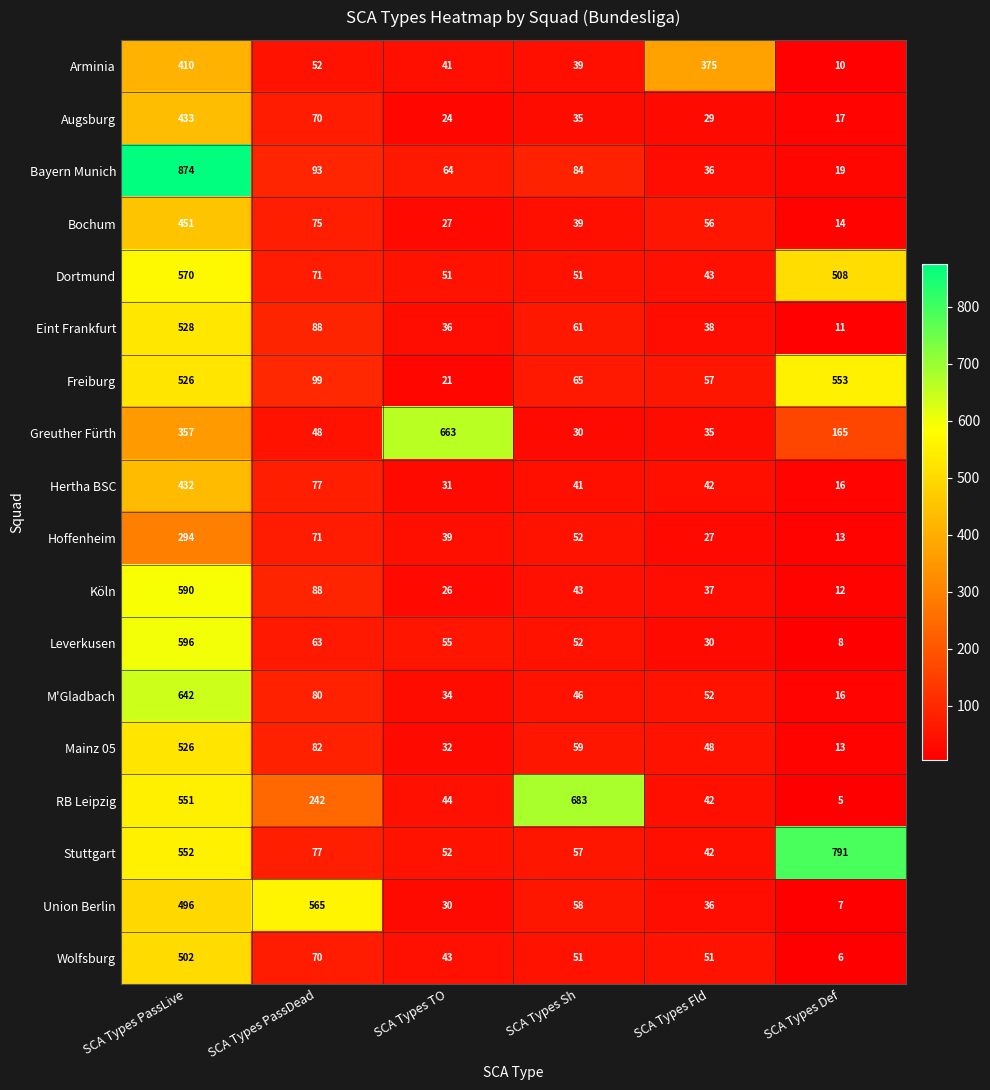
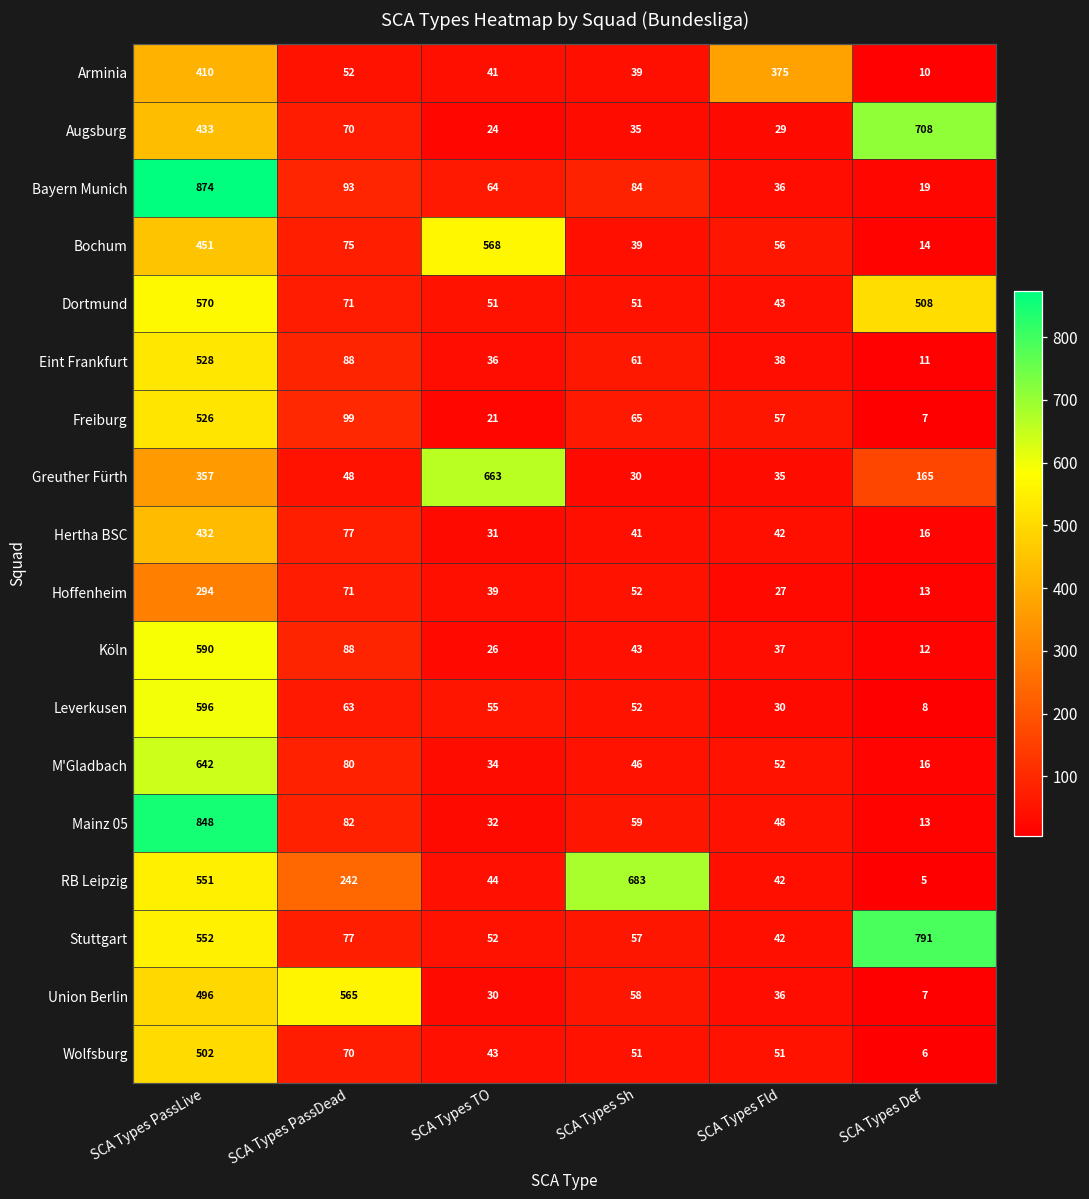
  {
    "Arminia": {
      "SCA Types PassLive": 410,
      "SCA Types PassDead": 52,
      "SCA Types TO": 41,
      "SCA Types Sh": 39,
      "SCA Types Fld": 375,
      "SCA Types Def": 10
    },
    "Augsburg": {
      "SCA Types PassLive": 433,
      "SCA Types PassDead": 70,
      "SCA Types TO": 24,
      "SCA Types Sh": 35,
      "SCA Types Fld": 29,
-     "SCA Types Def": 17
+     "SCA Types Def": 708
    },
    "Bayern Munich": {
      "SCA Types PassLive": 874,
      "SCA Types PassDead": 93,
      "SCA Types TO": 64,
      "SCA Types Sh": 84,
      "SCA Types Fld": 36,
      "SCA Types Def": 19
    },
    "Bochum": {
      "SCA Types PassLive": 451,
      "SCA Types PassDead": 75,
-     "SCA Types TO": 27,
+     "SCA Types TO": 568,
      "SCA Types Sh": 39,
      "SCA Types Fld": 56,
      "SCA Types Def": 14
    },
    "Dortmund": {
      "SCA Types PassLive": 570,
      "SCA Types PassDead": 71,
      "SCA Types TO": 51,
      "SCA Types Sh": 51,
      "SCA Types Fld": 43,
      "SCA Types Def": 508
    },
    "Eint Frankfurt": {
      "SCA Types PassLive": 528,
      "SCA Types PassDead": 88,
      "SCA Types TO": 36,
      "SCA Types Sh": 61,
      "SCA Types Fld": 38,
      "SCA Types Def": 11
    },
    "Freiburg": {
      "SCA Types PassLive": 526,
      "SCA Types PassDead": 99,
      "SCA Types TO": 21,
      "SCA Types Sh": 65,
      "SCA Types Fld": 57,
-     "SCA Types Def": 553
+     "SCA Types Def": 7
    },
    "Greuther Fürth": {
      "SCA Types PassLive": 357,
      "SCA Types PassDead": 48,
      "SCA Types TO": 663,
      "SCA Types Sh": 30,
      "SCA Types Fld": 35,
      "SCA Types Def": 165
    },
    "Hertha BSC": {
      "SCA Types PassLive": 432,
      "SCA Types PassDead": 77,
      "SCA Types TO": 31,
      "SCA Types Sh": 41,
      "SCA Types Fld": 42,
      "SCA Types Def": 16
    },
    "Hoffenheim": {
      "SCA Types PassLive": 294,
      "SCA Types PassDead": 71,
      "SCA Types TO": 39,
      "SCA Types Sh": 52,
      "SCA Types Fld": 27,
      "SCA Types Def": 13
    },
    "Köln": {
      "SCA Types PassLive": 590,
      "SCA Types PassDead": 88,
      "SCA Types TO": 26,
      "SCA Types Sh": 43,
      "SCA Types Fld": 37,
      "SCA Types Def": 12
    },
    "Leverkusen": {
      "SCA Types PassLive": 596,
      "SCA Types PassDead": 63,
      "SCA Types TO": 55,
      "SCA Types Sh": 52,
      "SCA Types Fld": 30,
      "SCA Types Def": 8
    },
    "M'Gladbach": {
      "SCA Types PassLive": 642,
      "SCA Types PassDead": 80,
      "SCA Types TO": 34,
      "SCA Types Sh": 46,
      "SCA Types Fld": 52,
      "SCA Types Def": 16
    },
    "Mainz 05": {
-     "SCA Types PassLive": 526,
+     "SCA Types PassLive": 848,
      "SCA Types PassDead": 82,
      "SCA Types TO": 32,
      "SCA Types Sh": 59,
      "SCA Types Fld": 48,
      "SCA Types Def": 13
    },
    "RB Leipzig": {
      "SCA Types PassLive": 551,
      "SCA Types PassDead": 242,
      "SCA Types TO": 44,
      "SCA Types Sh": 683,
      "SCA Types Fld": 42,
      "SCA Types Def": 5
    },
    "Stuttgart": {
      "SCA Types PassLive": 552,
      "SCA Types PassDead": 77,
      "SCA Types TO": 52,
      "SCA Types Sh": 57,
      "SCA Types Fld": 42,
      "SCA Types Def": 791
    },
    "Union Berlin": {
      "SCA Types PassLive": 496,
      "SCA Types PassDead": 565,
      "SCA Types TO": 30,
      "SCA Types Sh": 58,
      "SCA Types Fld": 36,
      "SCA Types Def": 7
    },
    "Wolfsburg": {
      "SCA Types PassLive": 502,
      "SCA Types PassDead": 70,
      "SCA Types TO": 43,
      "SCA Types Sh": 51,
      "SCA Types Fld": 51,
      "SCA Types Def": 6
    }
  }
